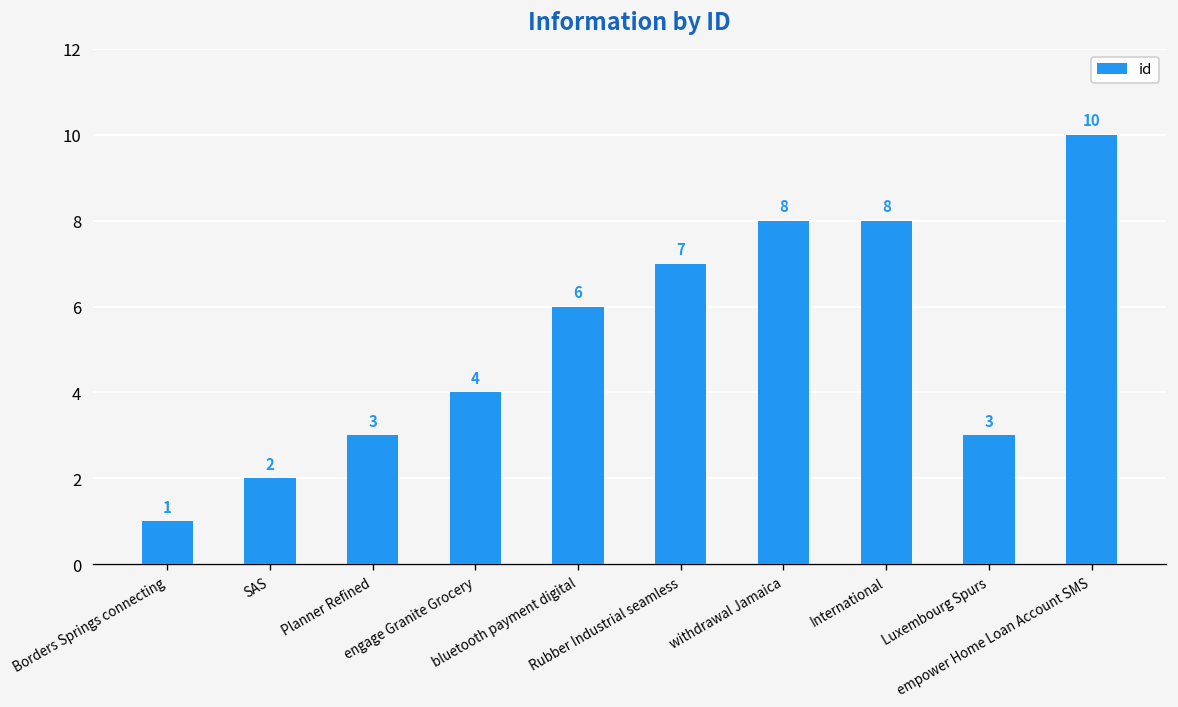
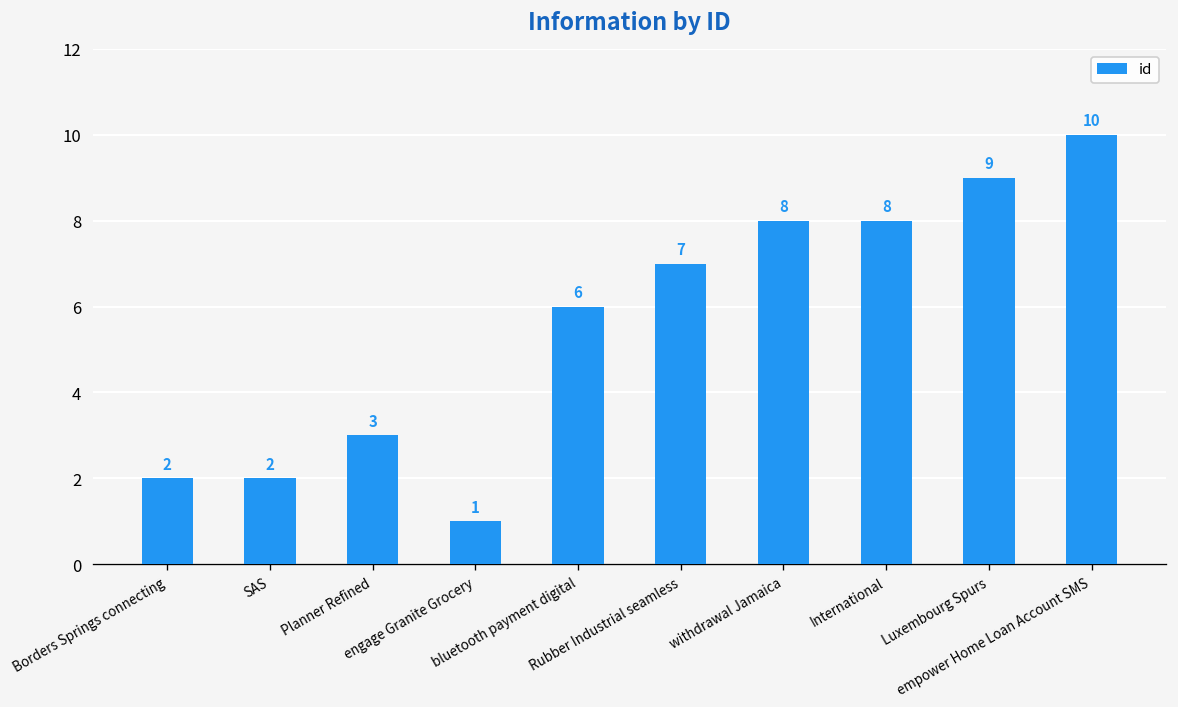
  {
-   "Borders Springs connecting": 1,
+   "Borders Springs connecting": 2,
    "SAS": 2,
    "Planner Refined": 3,
-   "engage Granite Grocery": 4,
+   "engage Granite Grocery": 1,
    "bluetooth payment digital": 6,
    "Rubber Industrial seamless": 7,
    "withdrawal Jamaica": 8,
    "International": 8,
-   "Luxembourg Spurs": 3,
+   "Luxembourg Spurs": 9,
    "empower Home Loan Account SMS": 10
  }
